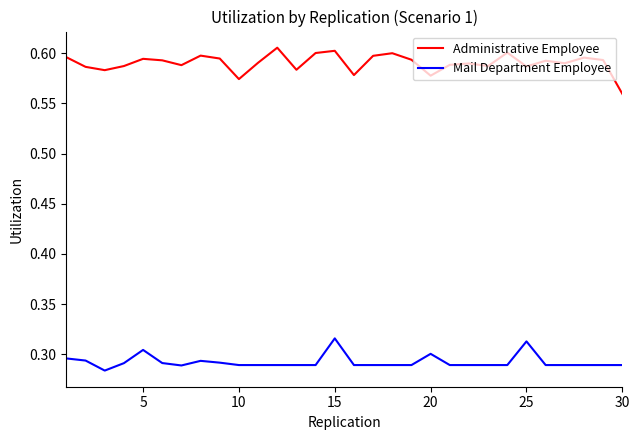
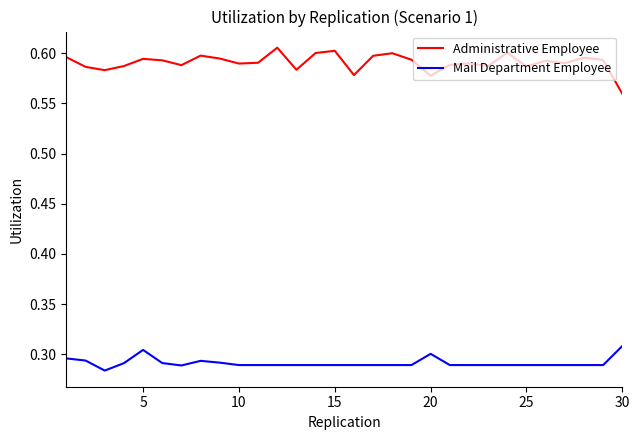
  {
    "Administrative Employee": {
      "5": 0.595,
-     "10": 0.574,
+     "10": 0.590,
      "15": 0.603,
      "30": 0.560
    },
    "Mail Department Employee": {
      "5": 0.304,
      "10": 0.289,
-     "15": 0.316,
+     "15": 0.289,
      "20": 0.300,
-     "25": 0.313,
-     "30": 0.289
+     "25": 0.289,
+     "30": 0.308
    }
  }
